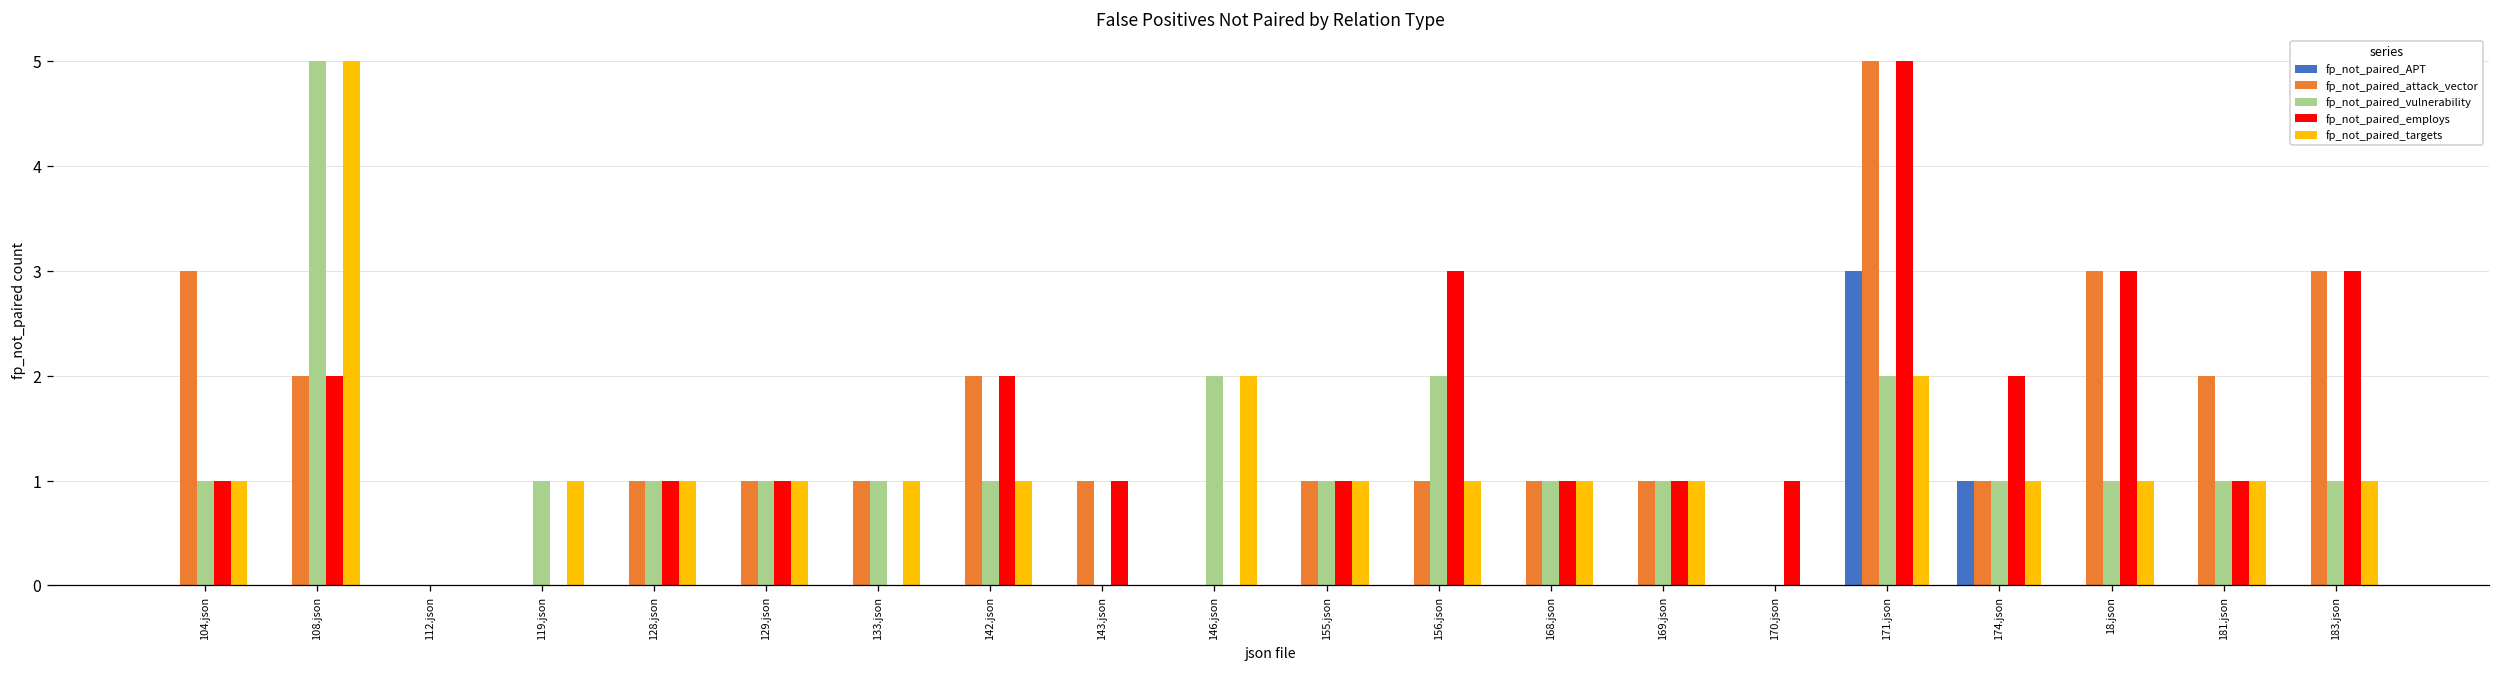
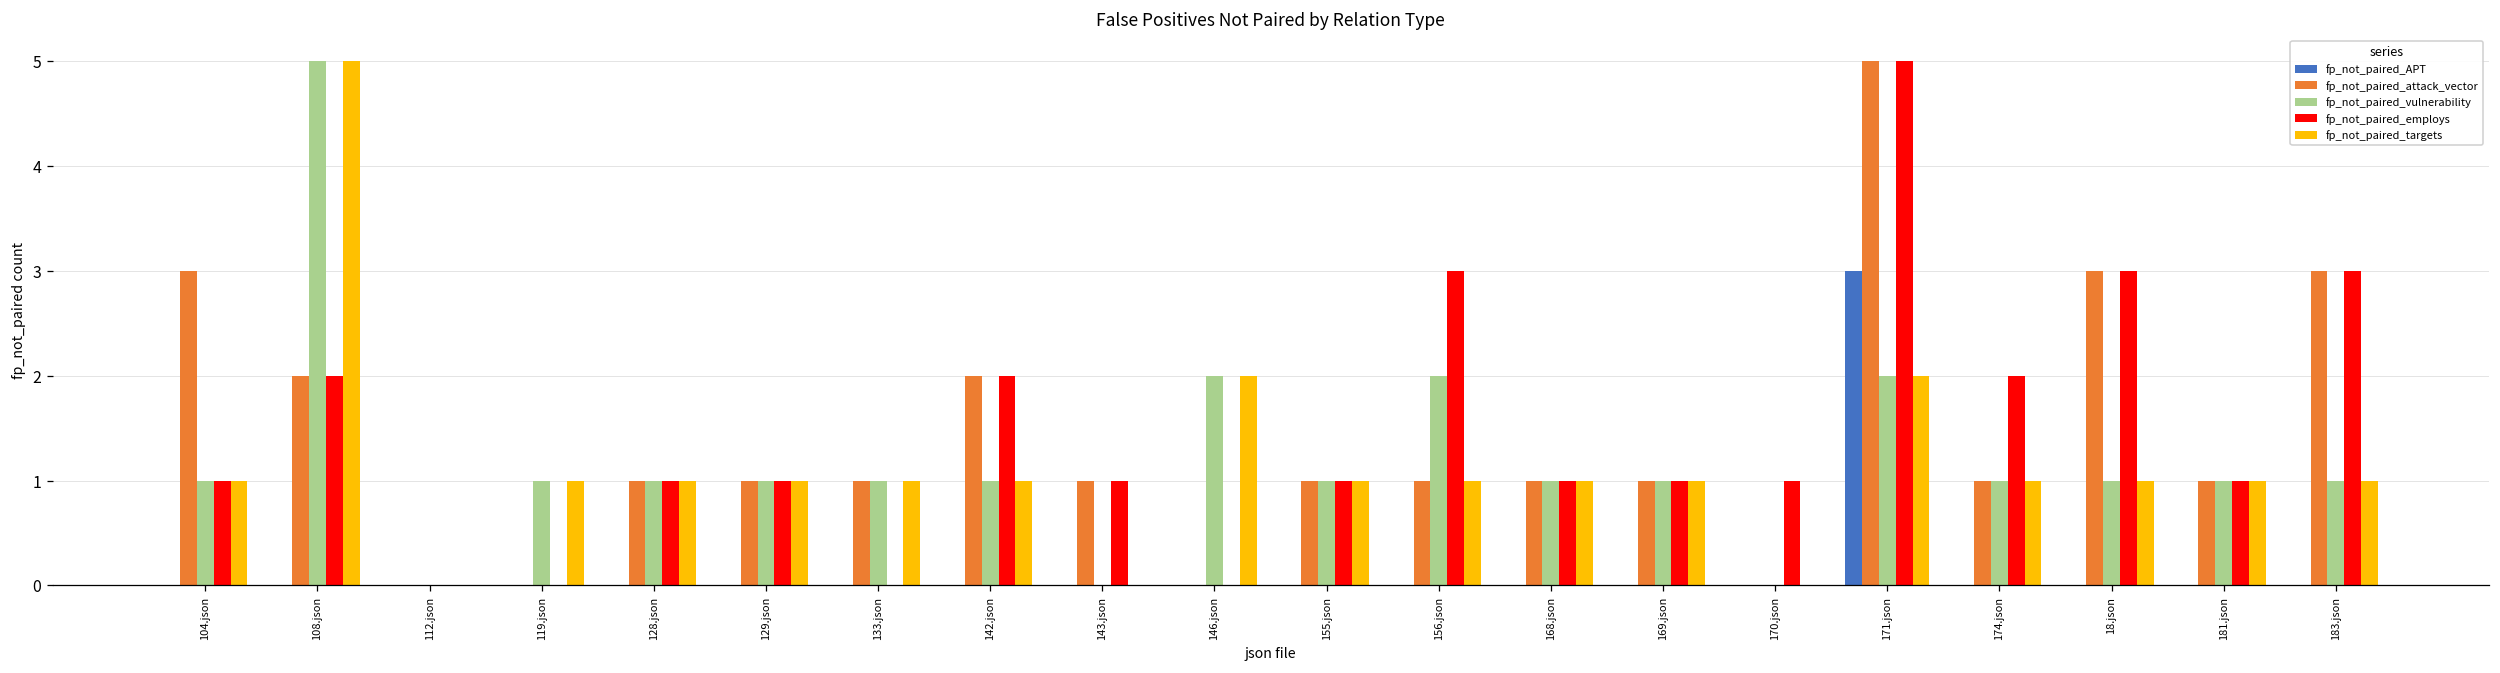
  {
    "fp_not_paired_APT": {
      "104.json": 0,
      "108.json": 0,
      "112.json": 0,
      "119.json": 0,
      "128.json": 0,
      "129.json": 0,
      "133.json": 0,
      "142.json": 0,
      "143.json": 0,
      "146.json": 0,
      "155.json": 0,
      "156.json": 0,
      "168.json": 0,
      "169.json": 0,
      "170.json": 0,
      "171.json": 3,
-     "174.json": 1,
+     "174.json": 0,
      "18.json": 0,
      "181.json": 0,
      "183.json": 0
    },
    "fp_not_paired_attack_vector": {
      "104.json": 3,
      "108.json": 2,
      "112.json": 0,
      "119.json": 0,
      "128.json": 1,
      "129.json": 1,
      "133.json": 1,
      "142.json": 2,
      "143.json": 1,
      "146.json": 0,
      "155.json": 1,
      "156.json": 1,
      "168.json": 1,
      "169.json": 1,
      "170.json": 0,
      "171.json": 5,
      "174.json": 1,
      "18.json": 3,
-     "181.json": 2,
+     "181.json": 1,
      "183.json": 3
    },
    "fp_not_paired_vulnerability": {
      "104.json": 1,
      "108.json": 5,
      "112.json": 0,
      "119.json": 1,
      "128.json": 1,
      "129.json": 1,
      "133.json": 1,
      "142.json": 1,
      "143.json": 0,
      "146.json": 2,
      "155.json": 1,
      "156.json": 2,
      "168.json": 1,
      "169.json": 1,
      "170.json": 0,
      "171.json": 2,
      "174.json": 1,
      "18.json": 1,
      "181.json": 1,
      "183.json": 1
    },
    "fp_not_paired_employs": {
      "104.json": 1,
      "108.json": 2,
      "112.json": 0,
      "119.json": 0,
      "128.json": 1,
      "129.json": 1,
      "133.json": 0,
      "142.json": 2,
      "143.json": 1,
      "146.json": 0,
      "155.json": 1,
      "156.json": 3,
      "168.json": 1,
      "169.json": 1,
      "170.json": 1,
      "171.json": 5,
      "174.json": 2,
      "18.json": 3,
      "181.json": 1,
      "183.json": 3
    },
    "fp_not_paired_targets": {
      "104.json": 1,
      "108.json": 5,
      "112.json": 0,
      "119.json": 1,
      "128.json": 1,
      "129.json": 1,
      "133.json": 1,
      "142.json": 1,
      "143.json": 0,
      "146.json": 2,
      "155.json": 1,
      "156.json": 1,
      "168.json": 1,
      "169.json": 1,
      "170.json": 0,
      "171.json": 2,
      "174.json": 1,
      "18.json": 1,
      "181.json": 1,
      "183.json": 1
    }
  }
